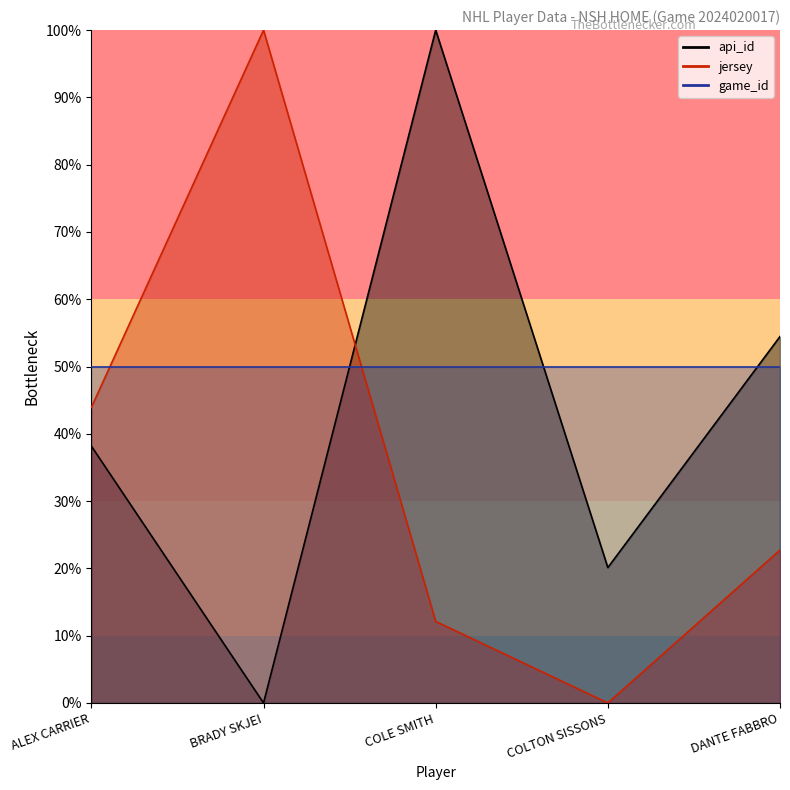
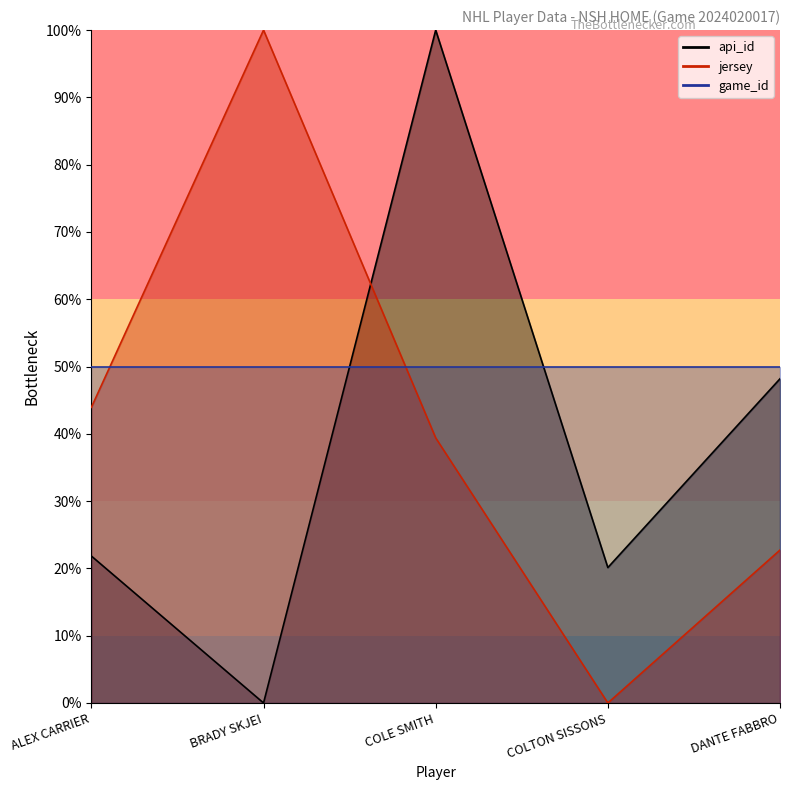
  {
    "api_id": {
-     "ALEX CARRIER": "38%",
+     "ALEX CARRIER": "22%",
      "BRADY SKJEI": "0%",
      "COLE SMITH": "100%",
      "COLTON SISSONS": "20%",
-     "DANTE FABBRO": "54%"
+     "DANTE FABBRO": "48%"
    },
    "jersey": {
      "ALEX CARRIER": "44%",
      "BRADY SKJEI": "100%",
-     "COLE SMITH": "12%",
+     "COLE SMITH": "39%",
      "COLTON SISSONS": "0%",
      "DANTE FABBRO": "23%"
    },
    "game_id": {
      "ALEX CARRIER": "50%",
      "BRADY SKJEI": "50%",
      "COLE SMITH": "50%",
      "COLTON SISSONS": "50%",
      "DANTE FABBRO": "50%"
    }
  }
